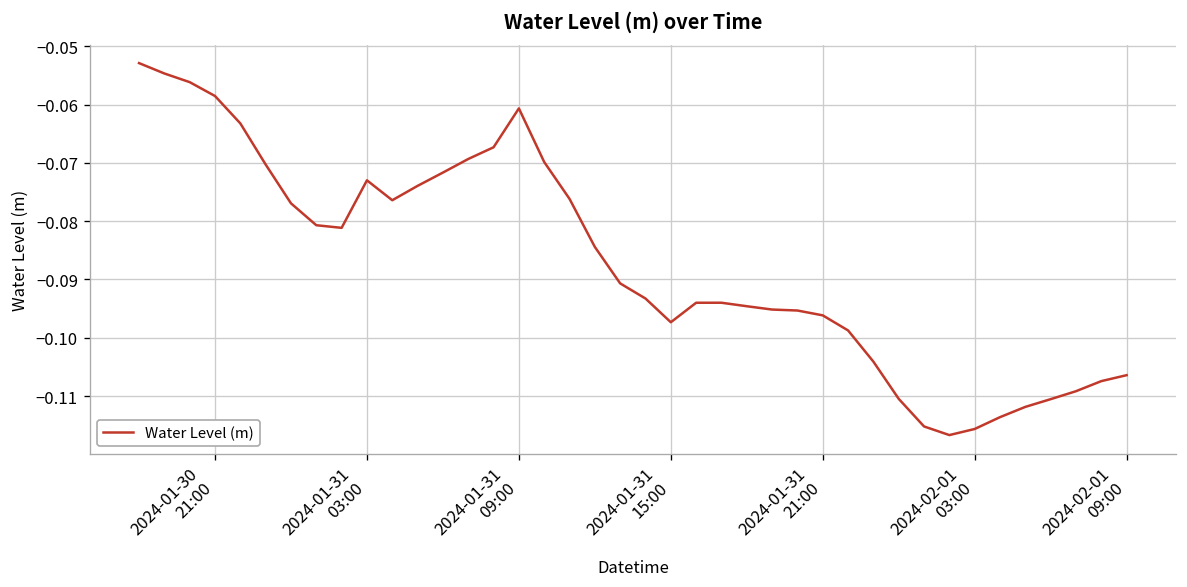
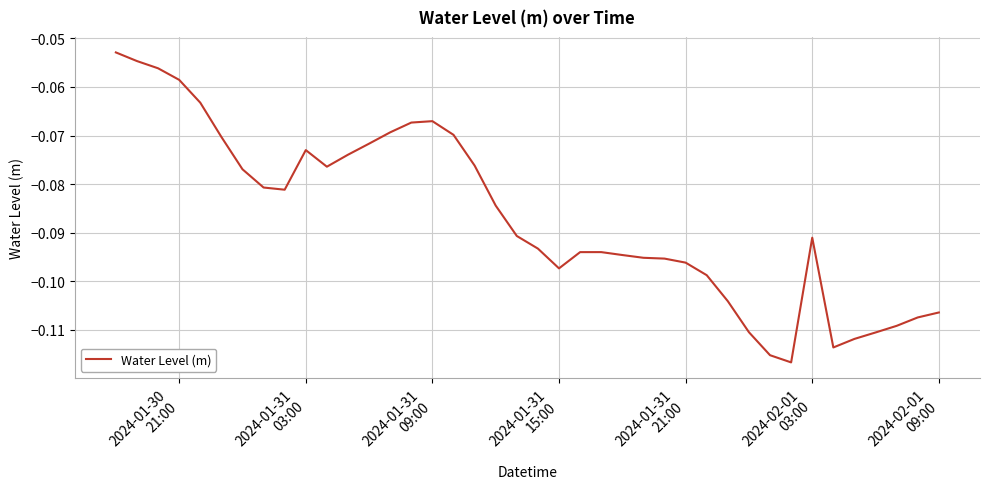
  {
    "2024-01-30 21:00": -0.059,
    "2024-01-31 03:00": -0.073,
-   "2024-01-31 09:00": -0.061,
+   "2024-01-31 09:00": -0.067,
    "2024-01-31 15:00": -0.097,
    "2024-01-31 21:00": -0.096,
-   "2024-02-01 03:00": -0.116,
+   "2024-02-01 03:00": -0.091,
    "2024-02-01 09:00": -0.106
  }
